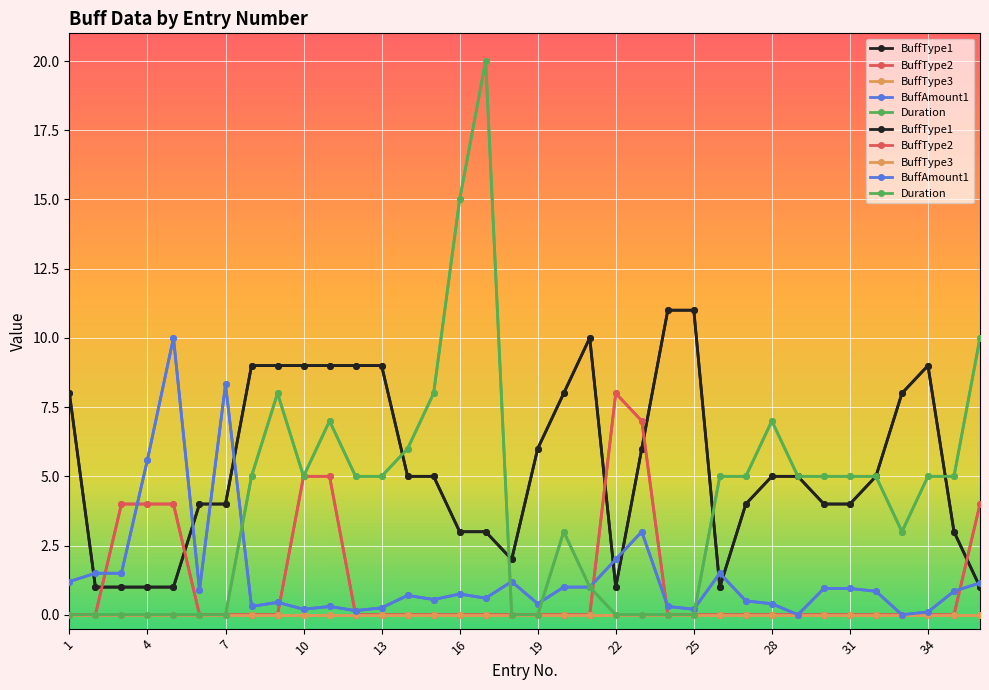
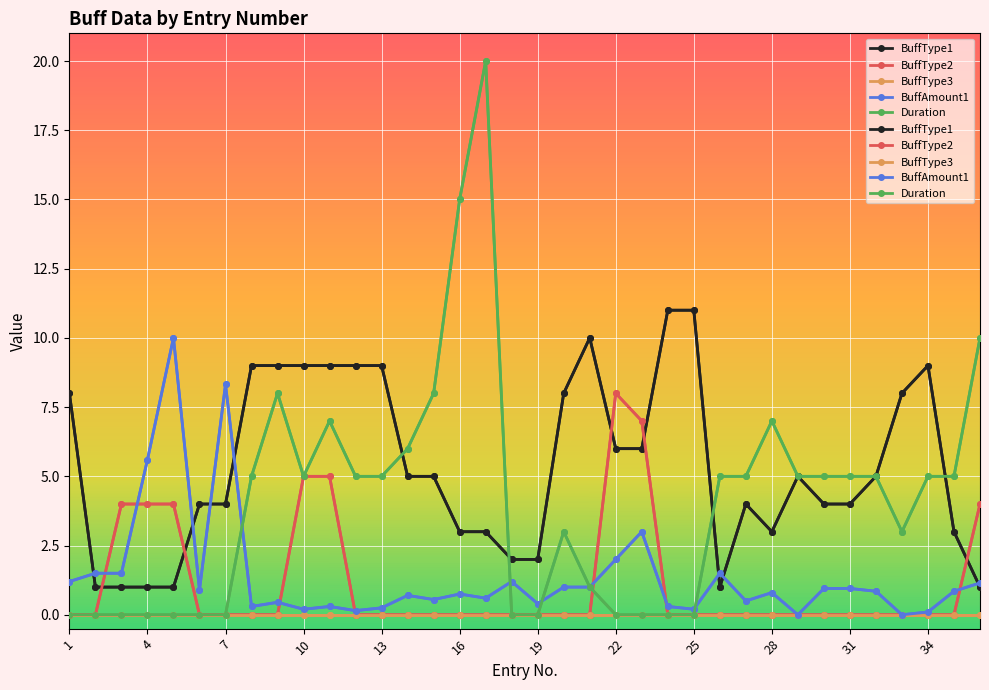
  {
    "BuffType1": {
      "1": 8,
      "4": 1,
      "7": 4,
      "10": 9,
      "13": 9,
      "16": 3,
-     "19": 6,
-     "22": 1,
+     "19": 2,
+     "22": 6,
      "25": 11,
-     "28": 5,
+     "28": 3,
      "31": 4,
      "34": 9
    },
    "BuffType2": {
      "4": 4.0,
      "22": 8.0
    },
    "BuffType3": {
      "10": 0.0
    },
    "BuffAmount1": {
      "1": 1.2,
      "4": 5.6,
      "7": 8.3,
      "10": 0.2,
      "13": 0.3,
      "16": 0.8,
      "19": 0.4,
      "22": 2.0,
      "25": 0.2,
-     "28": 0.4,
+     "28": 0.8,
      "31": 1.0,
      "34": 0.1
    },
    "Duration": {
      "13": 5.0,
      "16": 15.0,
      "28": 7.0,
      "31": 5.0,
      "34": 5.0
    }
  }
